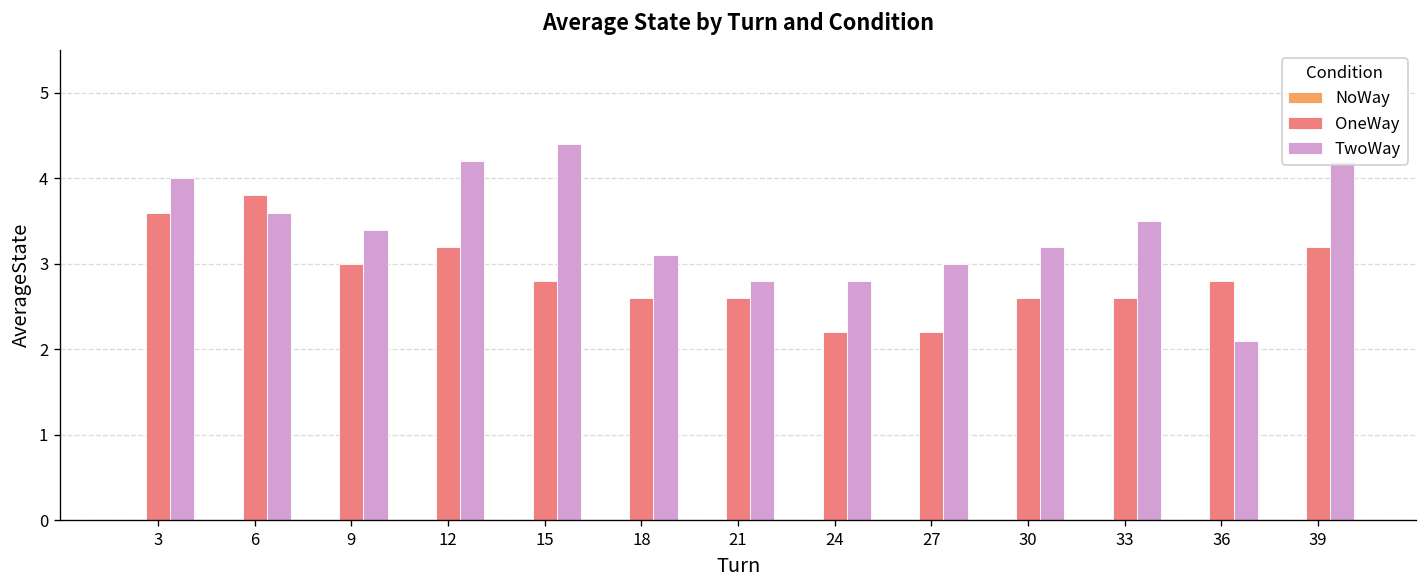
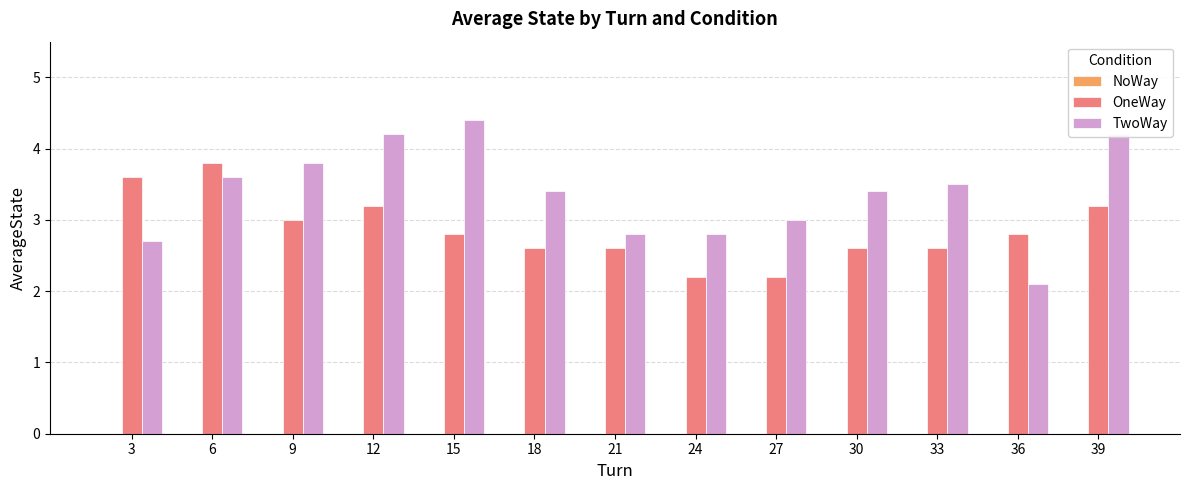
  {
    "TwoWay": {
-     "3": 4.0,
+     "3": 2.7,
      "6": 3.6,
-     "9": 3.4,
+     "9": 3.8,
      "12": 4.2,
      "15": 4.4,
-     "18": 3.1,
+     "18": 3.4,
      "21": 2.8,
      "24": 2.8,
      "27": 3.0,
-     "30": 3.2,
+     "30": 3.4,
      "33": 3.5,
      "36": 2.1
    }
  }
